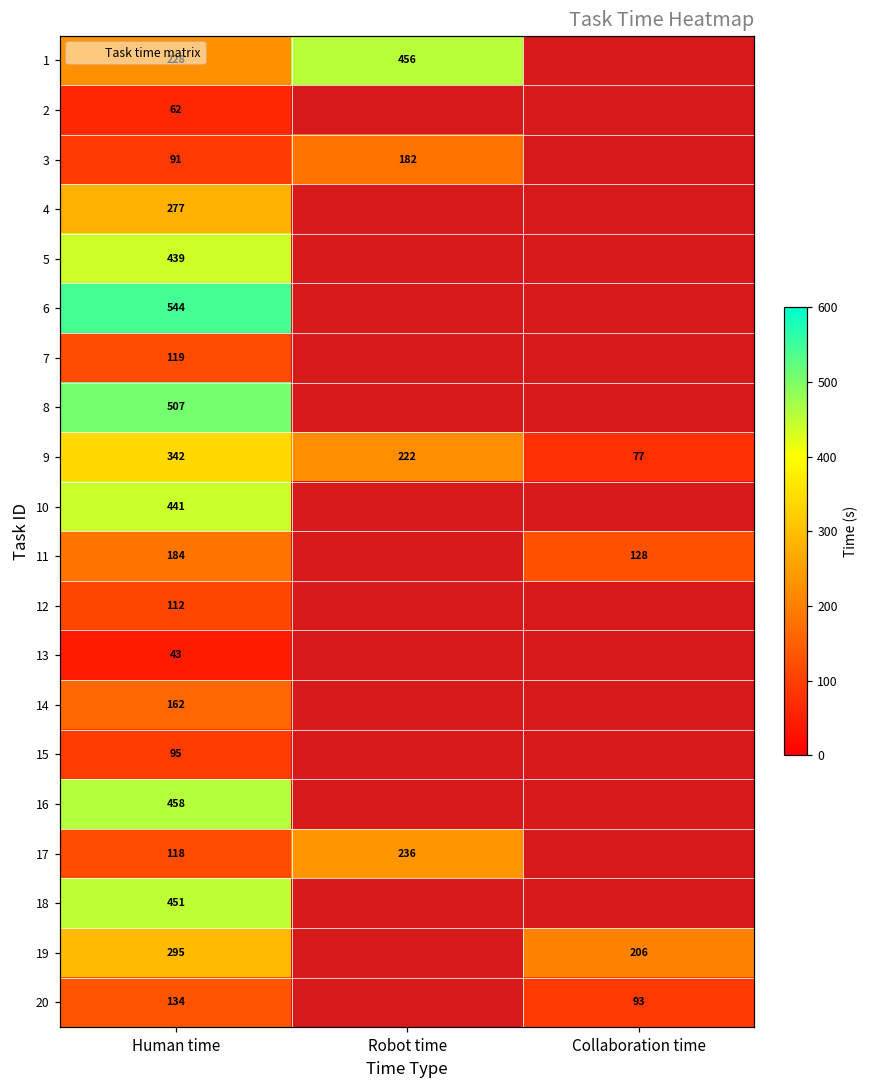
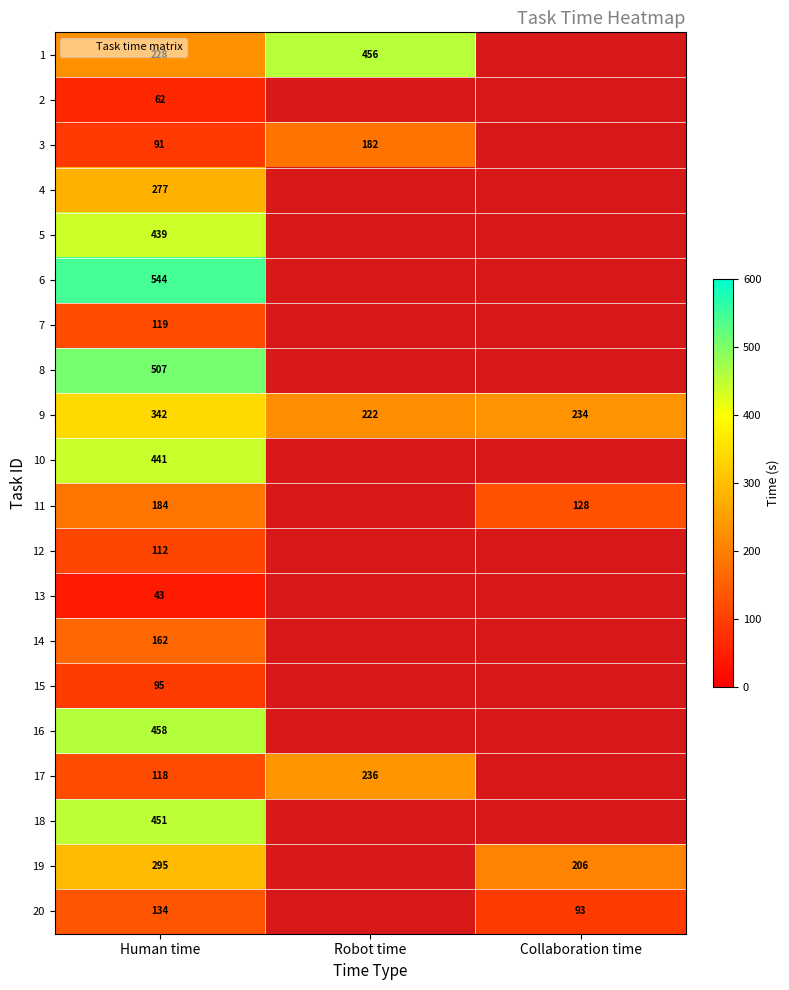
  {
    "1": {
      "Robot time": 456
    },
    "2": {
      "Human time": 62
    },
    "3": {
      "Human time": 91,
      "Robot time": 182
    },
    "4": {
      "Human time": 277
    },
    "5": {
      "Human time": 439
    },
    "6": {
      "Human time": 544
    },
    "7": {
      "Human time": 119
    },
    "8": {
      "Human time": 507
    },
    "9": {
      "Human time": 342,
      "Robot time": 222,
-     "Collaboration time": 77
+     "Collaboration time": 234
    },
    "10": {
      "Human time": 441
    },
    "11": {
      "Human time": 184,
      "Collaboration time": 128
    },
    "12": {
      "Human time": 112
    },
    "13": {
      "Human time": 43
    },
    "14": {
      "Human time": 162
    },
    "15": {
      "Human time": 95
    },
    "16": {
      "Human time": 458
    },
    "17": {
      "Human time": 118,
      "Robot time": 236
    },
    "18": {
      "Human time": 451
    },
    "19": {
      "Human time": 295,
      "Collaboration time": 206
    },
    "20": {
      "Human time": 134,
      "Collaboration time": 93
    }
  }
